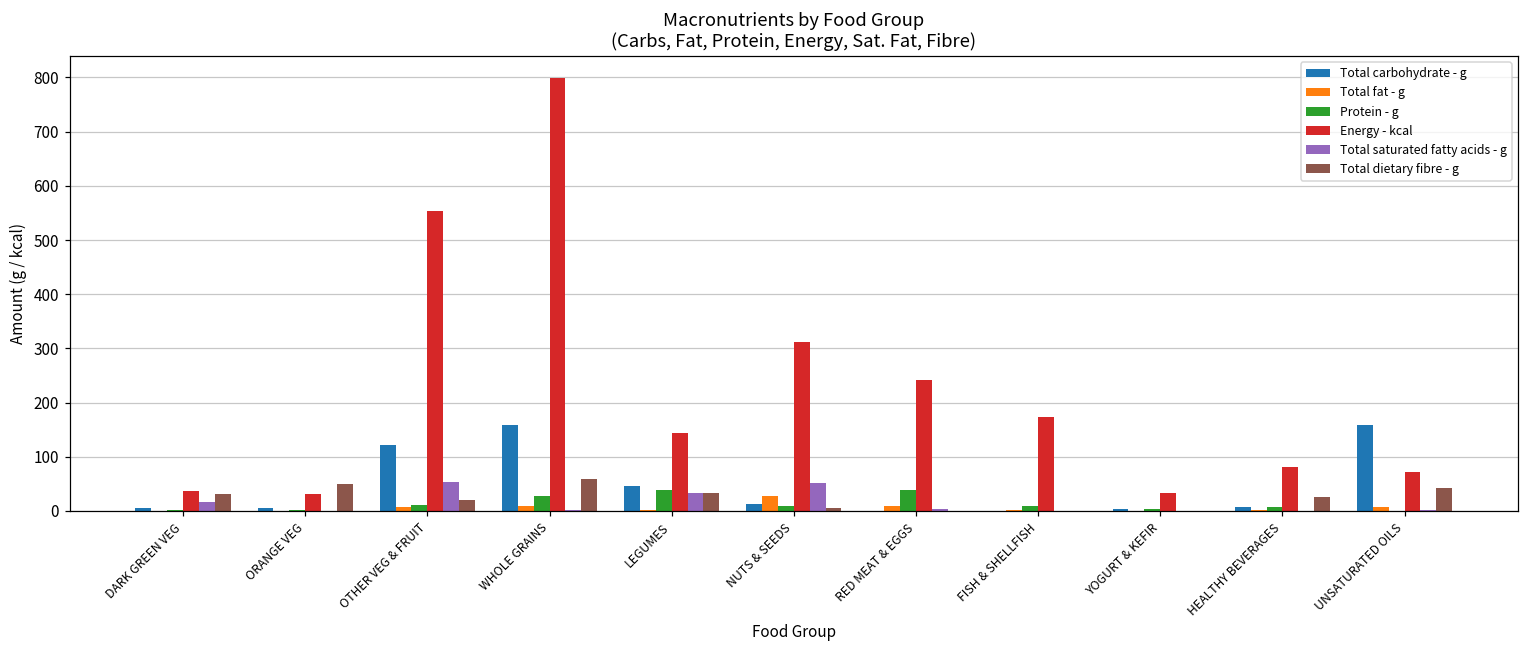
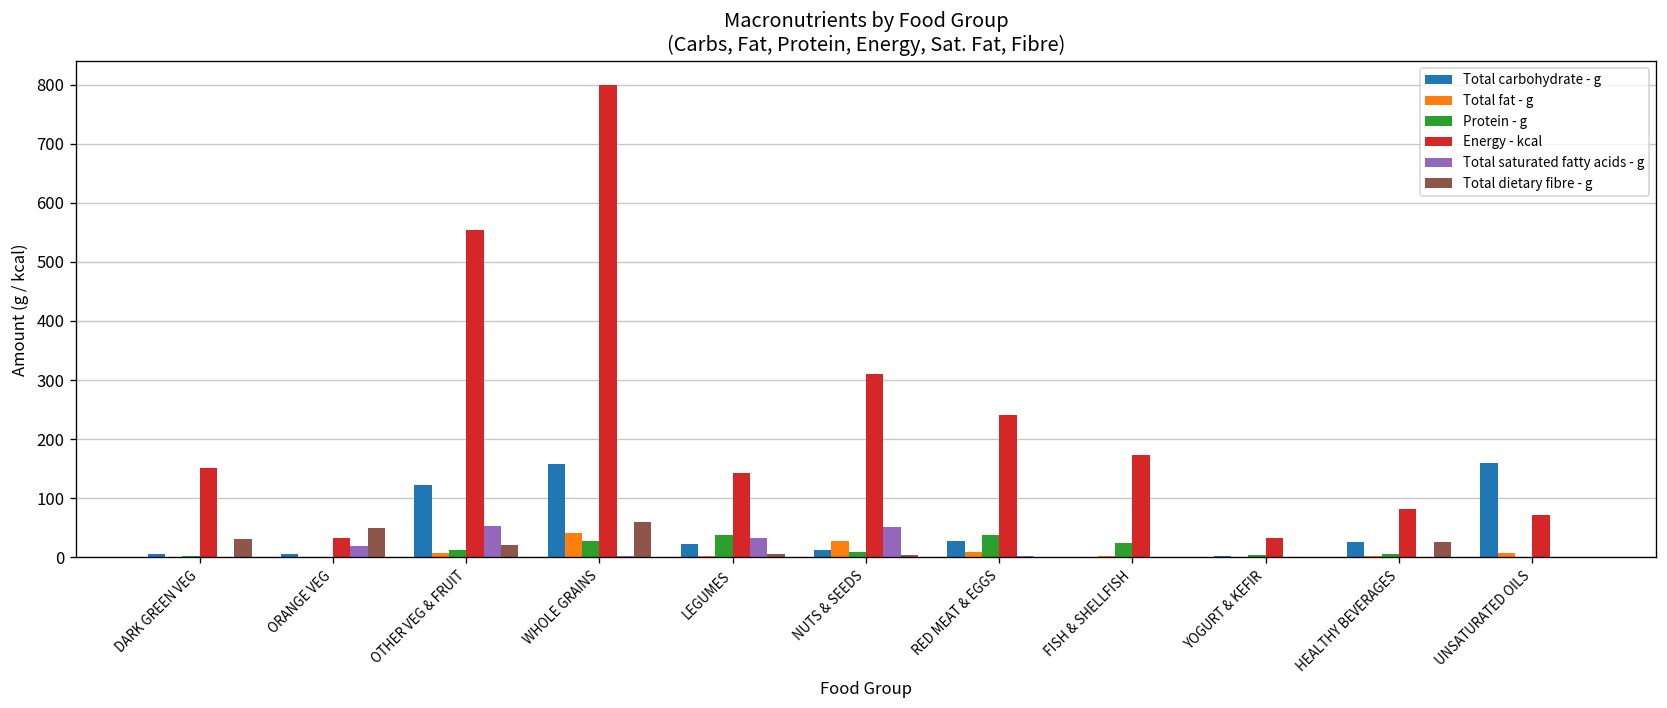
  {
    "Total carbohydrate - g": {
      "DARK GREEN VEG": 10,
      "ORANGE VEG": 10,
      "OTHER VEG & FRUIT": 120,
      "WHOLE GRAINS": 160,
-     "LEGUMES": 50,
+     "LEGUMES": 20,
      "NUTS & SEEDS": 10,
-     "RED MEAT & EGGS": 0,
-     "HEALTHY BEVERAGES": 10,
+     "RED MEAT & EGGS": 30,
+     "HEALTHY BEVERAGES": 30,
      "UNSATURATED OILS": 160
    },
    "Total fat - g": {
      "OTHER VEG & FRUIT": 10,
-     "WHOLE GRAINS": 10,
+     "WHOLE GRAINS": 40,
      "NUTS & SEEDS": 30,
      "RED MEAT & EGGS": 10,
      "UNSATURATED OILS": 10
    },
    "Protein - g": {
      "OTHER VEG & FRUIT": 10,
      "WHOLE GRAINS": 30,
      "LEGUMES": 40,
      "NUTS & SEEDS": 10,
      "RED MEAT & EGGS": 40,
-     "FISH & SHELLFISH": 10,
+     "FISH & SHELLFISH": 20,
      "HEALTHY BEVERAGES": 10
    },
    "Energy - kcal": {
-     "DARK GREEN VEG": 40,
+     "DARK GREEN VEG": 150,
      "ORANGE VEG": 30,
      "OTHER VEG & FRUIT": 550,
      "WHOLE GRAINS": 800,
      "LEGUMES": 140,
      "NUTS & SEEDS": 310,
      "RED MEAT & EGGS": 240,
      "FISH & SHELLFISH": 170,
      "YOGURT & KEFIR": 30,
      "HEALTHY BEVERAGES": 80,
      "UNSATURATED OILS": 70
    },
    "Total saturated fatty acids - g": {
-     "DARK GREEN VEG": 20,
-     "ORANGE VEG": 0,
+     "DARK GREEN VEG": 0,
+     "ORANGE VEG": 20,
      "OTHER VEG & FRUIT": 50,
      "LEGUMES": 30,
      "NUTS & SEEDS": 50
    },
    "Total dietary fibre - g": {
      "DARK GREEN VEG": 30,
      "ORANGE VEG": 50,
      "OTHER VEG & FRUIT": 20,
      "WHOLE GRAINS": 60,
-     "LEGUMES": 30,
+     "LEGUMES": 10,
      "RED MEAT & EGGS": 0,
      "FISH & SHELLFISH": 0,
      "HEALTHY BEVERAGES": 30,
-     "UNSATURATED OILS": 40
+     "UNSATURATED OILS": 0
    }
  }
